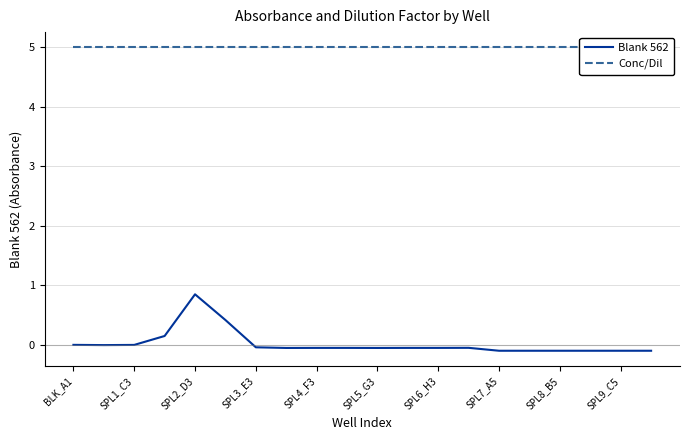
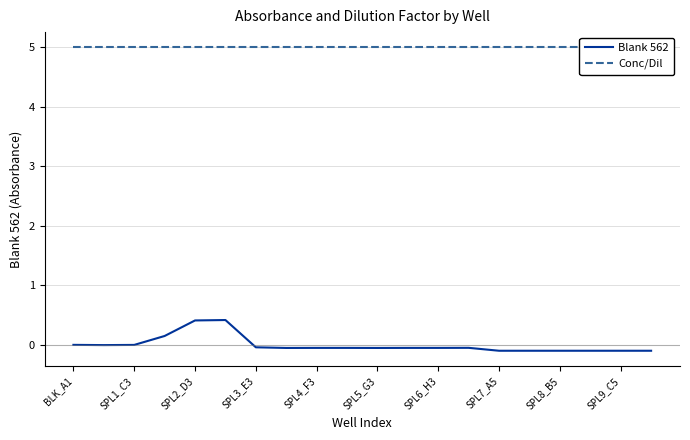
  {
    "Blank 562": {
      "BLK_A1": 0.0,
      "SPL1_C3": 0.0,
-     "SPL2_D3": 0.9,
+     "SPL2_D3": 0.4,
      "SPL3_E3": 0.0,
      "SPL4_F3": 0.0,
      "SPL5_G3": -0.1,
      "SPL6_H3": 0.0,
      "SPL7_A5": -0.1,
      "SPL8_B5": -0.1,
      "SPL9_C5": -0.1
    },
    "Conc/Dil": {
      "BLK_A1": 5.0,
      "SPL1_C3": 5.0,
      "SPL2_D3": 5.0,
      "SPL3_E3": 5.0,
      "SPL4_F3": 5.0,
      "SPL5_G3": 5.0,
      "SPL6_H3": 5.0,
      "SPL7_A5": 5.0,
      "SPL8_B5": 5.0
    }
  }
